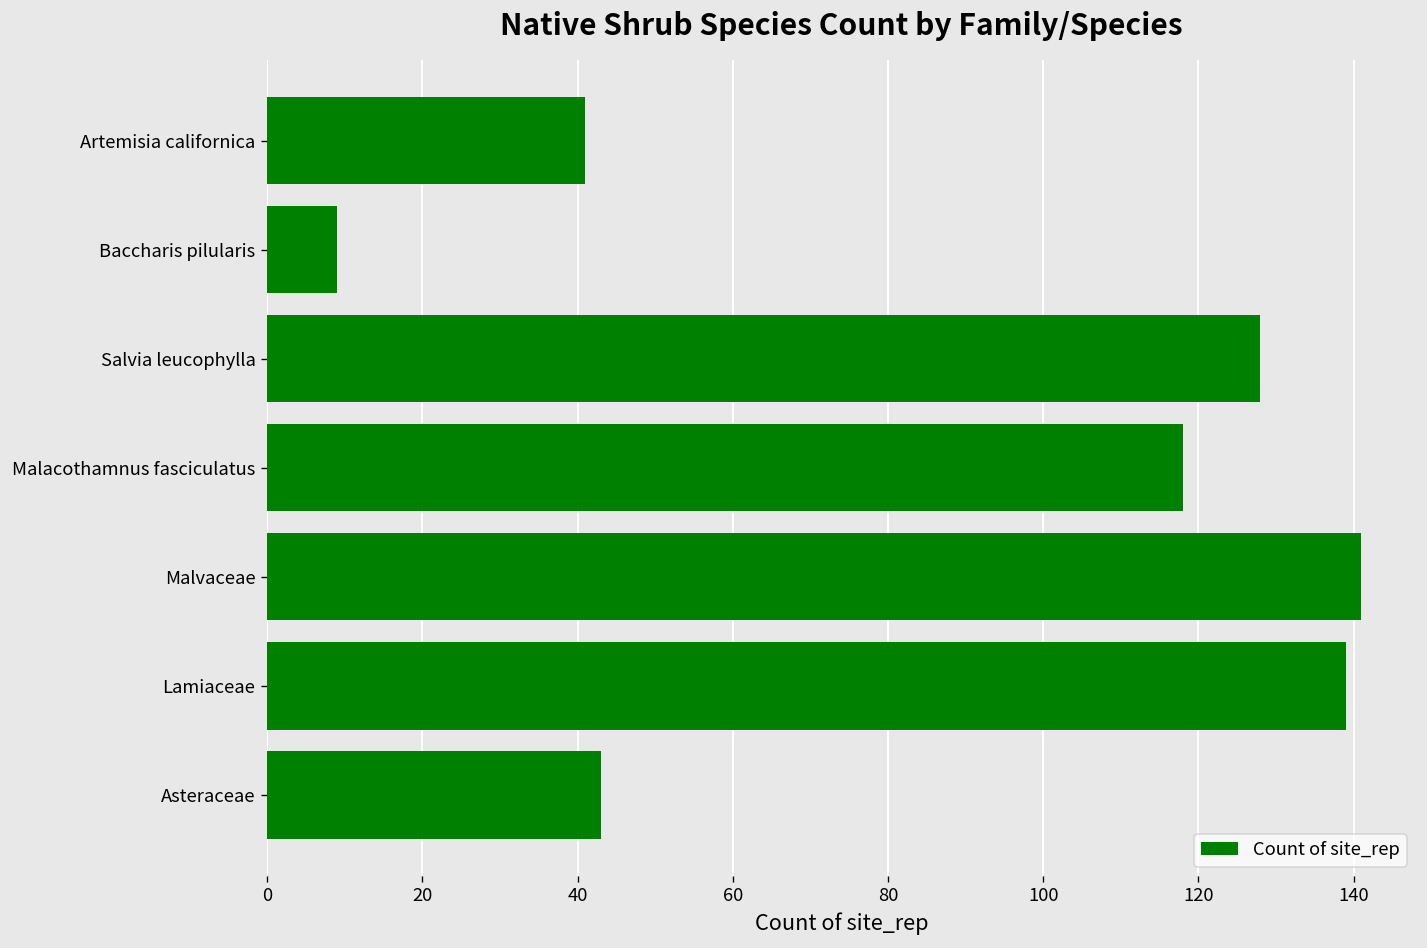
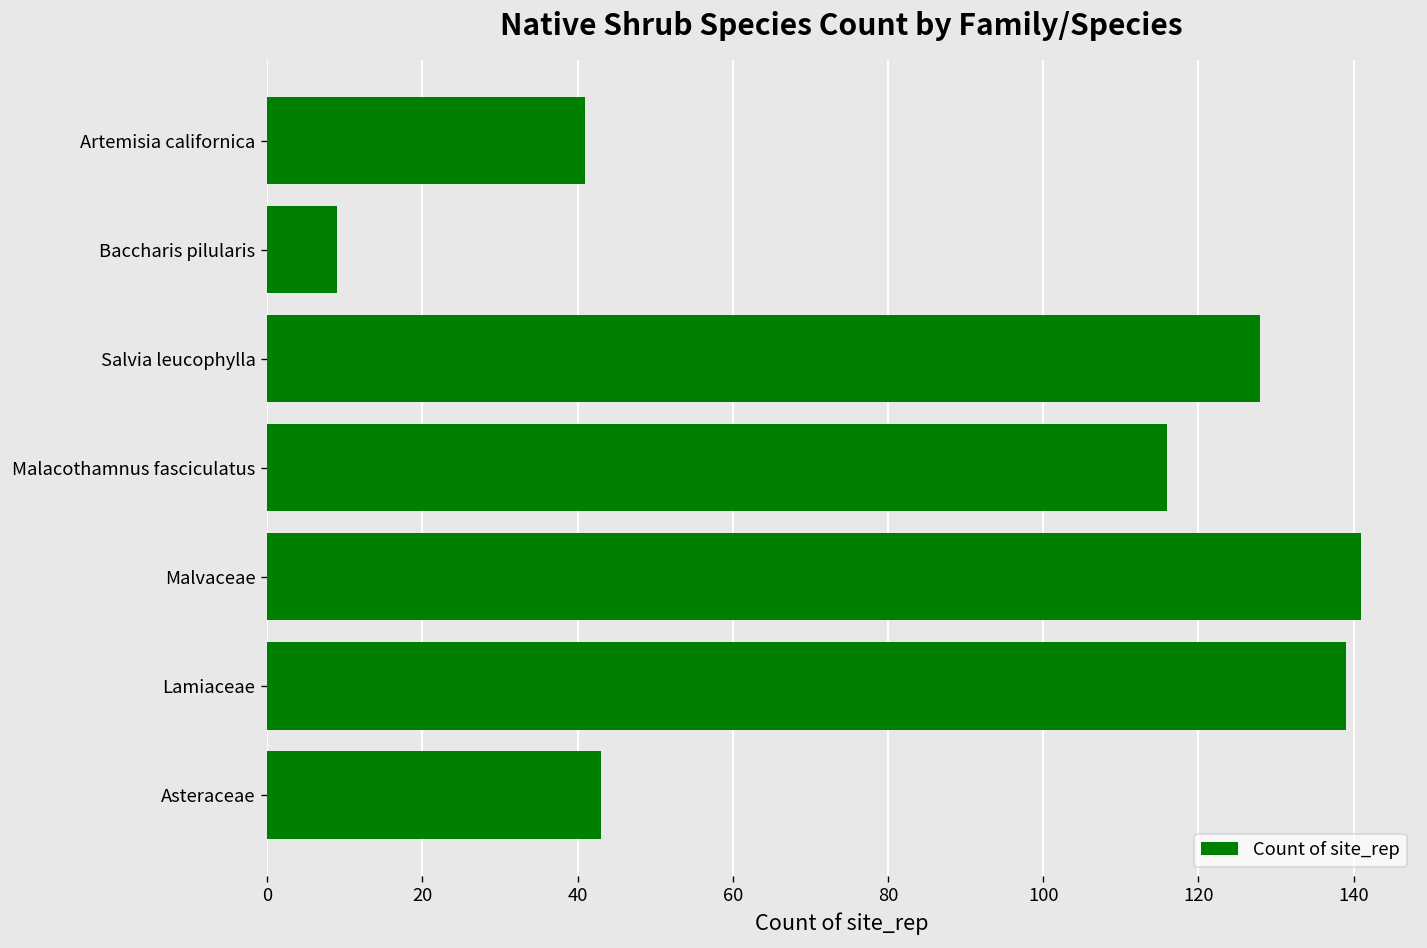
  {
    "Artemisia californica": 41,
    "Baccharis pilularis": 9,
    "Salvia leucophylla": 128,
-   "Malacothamnus fasciculatus": 118,
+   "Malacothamnus fasciculatus": 116,
    "Malvaceae": 141,
    "Lamiaceae": 139,
    "Asteraceae": 43
  }
